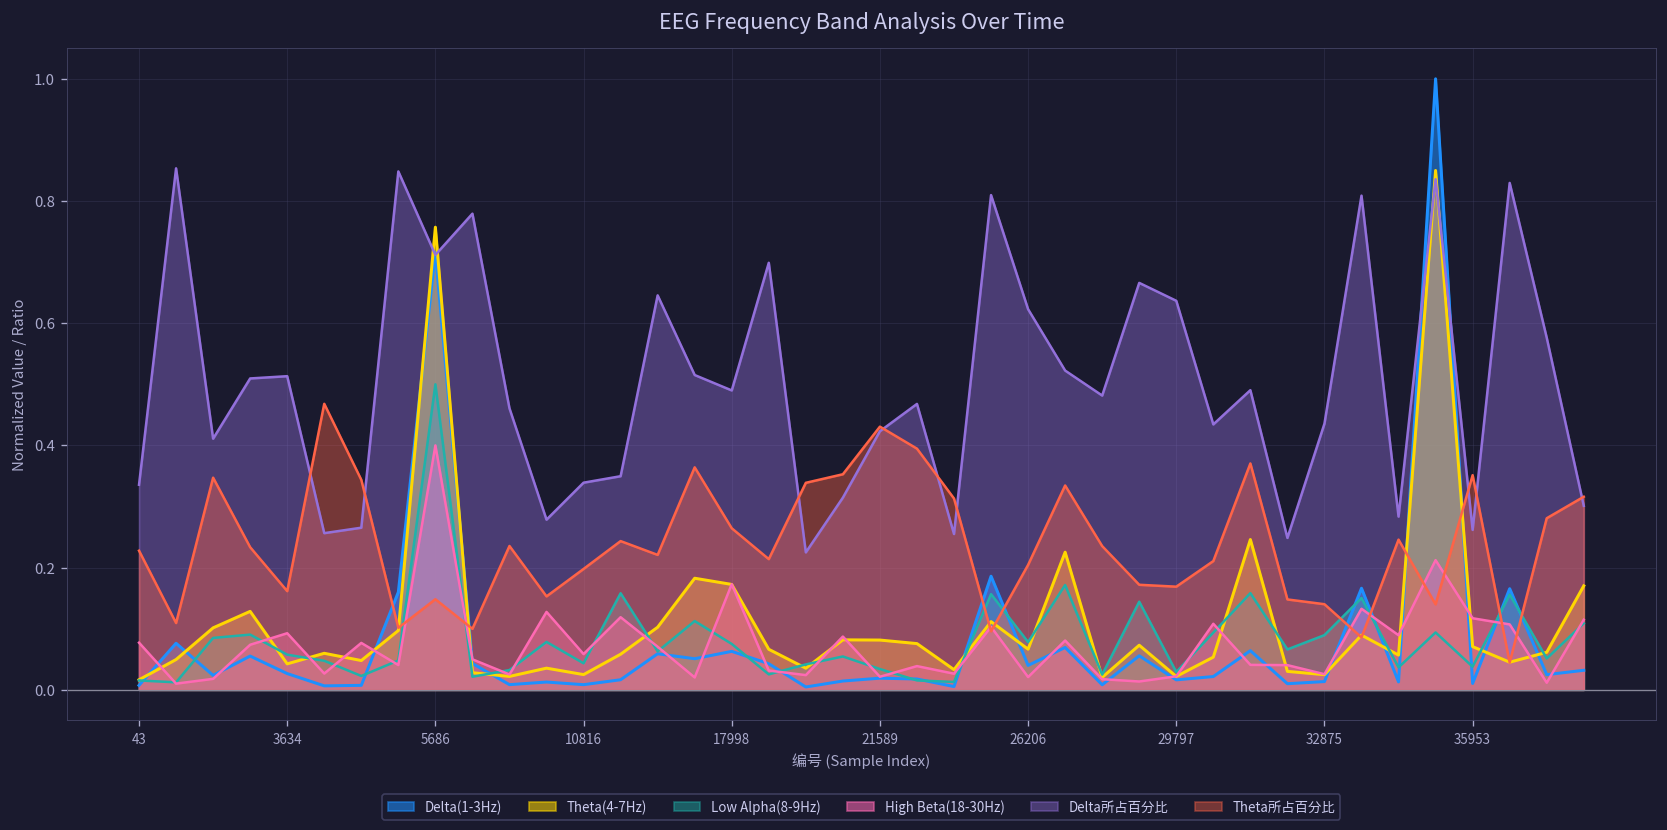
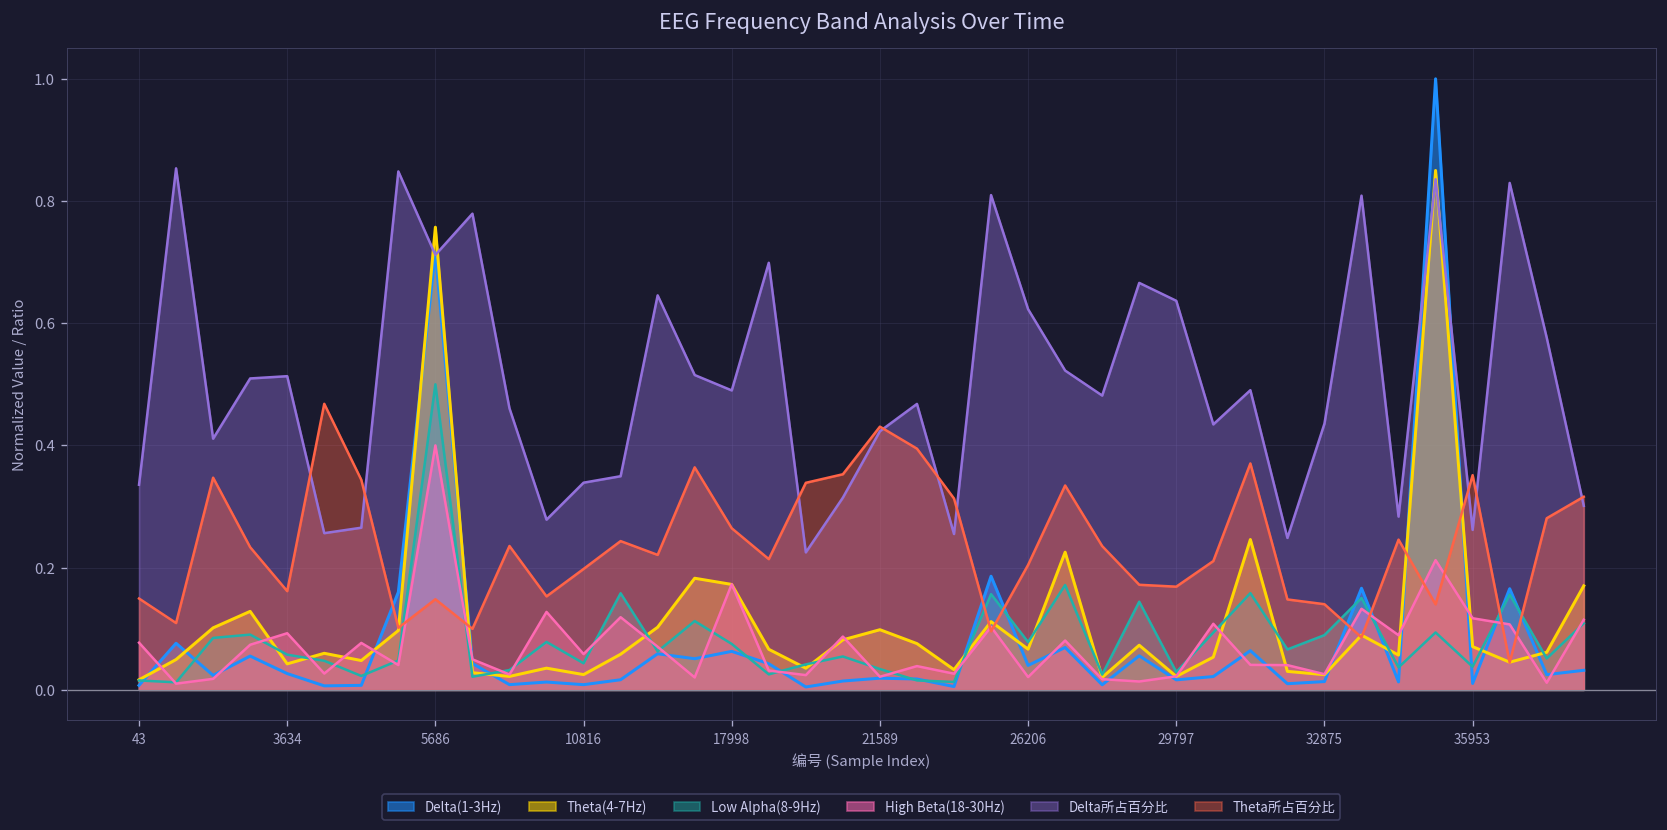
  {
    "Delta(1-3Hz)": {
      "43": 0.01,
      "3634": 0.03,
      "10816": 0.01,
      "17998": 0.06,
      "26206": 0.04,
      "29797": 0.02,
      "32875": 0.01,
      "35953": 0.01
    },
    "Theta(4-7Hz)": {
      "3634": 0.04,
      "5686": 0.76,
      "10816": 0.02,
-     "21589": 0.08,
+     "21589": 0.10,
      "26206": 0.07,
      "35953": 0.07
    },
    "Low Alpha(8-9Hz)": {
      "3634": 0.06,
      "5686": 0.50,
      "10816": 0.04,
      "17998": 0.08,
      "21589": 0.03,
      "26206": 0.08,
      "29797": 0.03,
      "32875": 0.09,
      "35953": 0.04
    },
    "High Beta(18-30Hz)": {
      "43": 0.08,
      "3634": 0.09,
      "5686": 0.40,
      "10816": 0.06,
      "26206": 0.02,
      "35953": 0.12
    },
    "Delta所占百分比": {
      "43": 0.34,
      "3634": 0.51,
      "10816": 0.34,
      "17998": 0.49,
      "21589": 0.42,
      "26206": 0.62,
      "29797": 0.64,
      "32875": 0.44,
      "35953": 0.26
    },
    "Theta所占百分比": {
-     "43": 0.23,
+     "43": 0.15,
      "3634": 0.16,
      "5686": 0.15,
      "10816": 0.20,
      "17998": 0.26,
      "21589": 0.43,
      "26206": 0.20,
      "29797": 0.17,
      "32875": 0.14,
      "35953": 0.35
    }
  }
